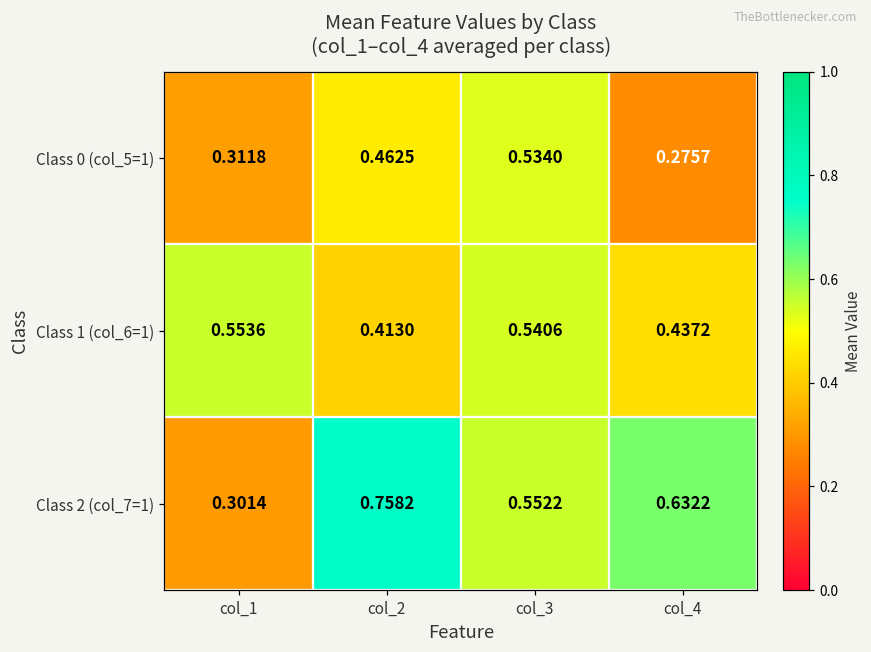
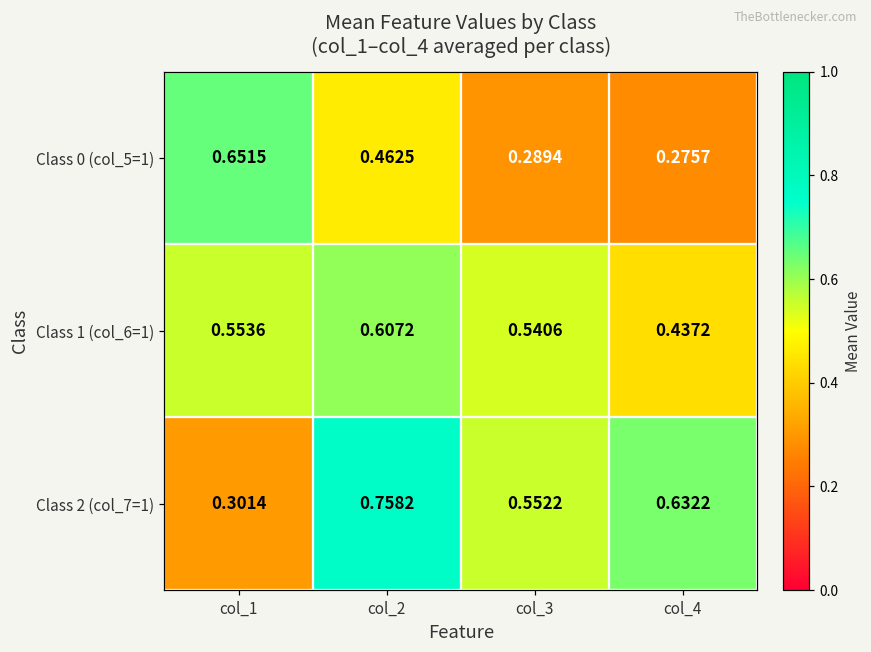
  {
    "Class 0 (col_5=1)": {
-     "col_1": 0.3118,
+     "col_1": 0.6515,
      "col_2": 0.4625,
-     "col_3": 0.5340,
+     "col_3": 0.2894,
      "col_4": 0.2757
    },
    "Class 1 (col_6=1)": {
      "col_1": 0.5536,
-     "col_2": 0.4130,
+     "col_2": 0.6072,
      "col_3": 0.5406,
      "col_4": 0.4372
    },
    "Class 2 (col_7=1)": {
      "col_1": 0.3014,
      "col_2": 0.7582,
      "col_3": 0.5522,
      "col_4": 0.6322
    }
  }
